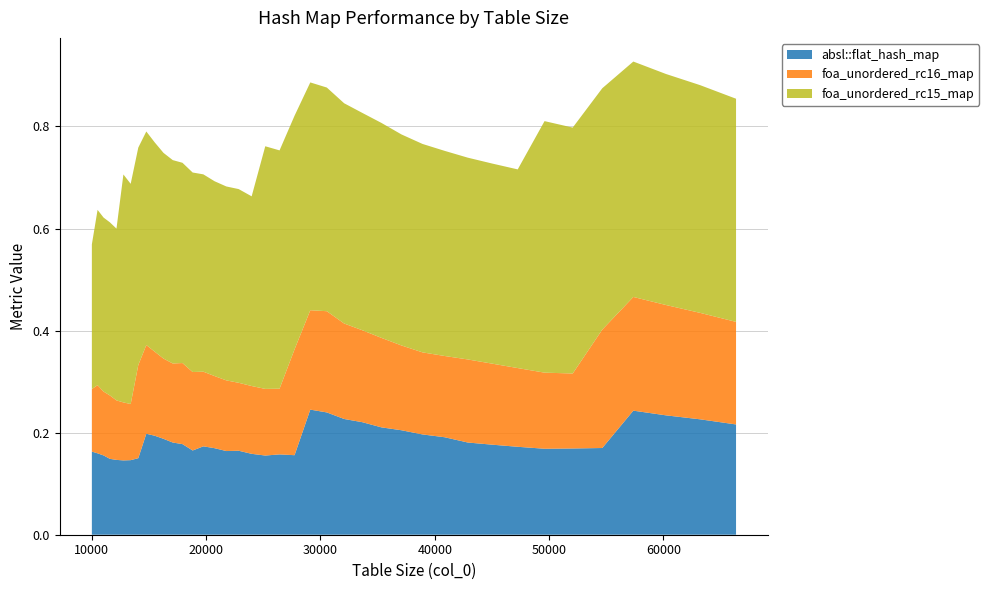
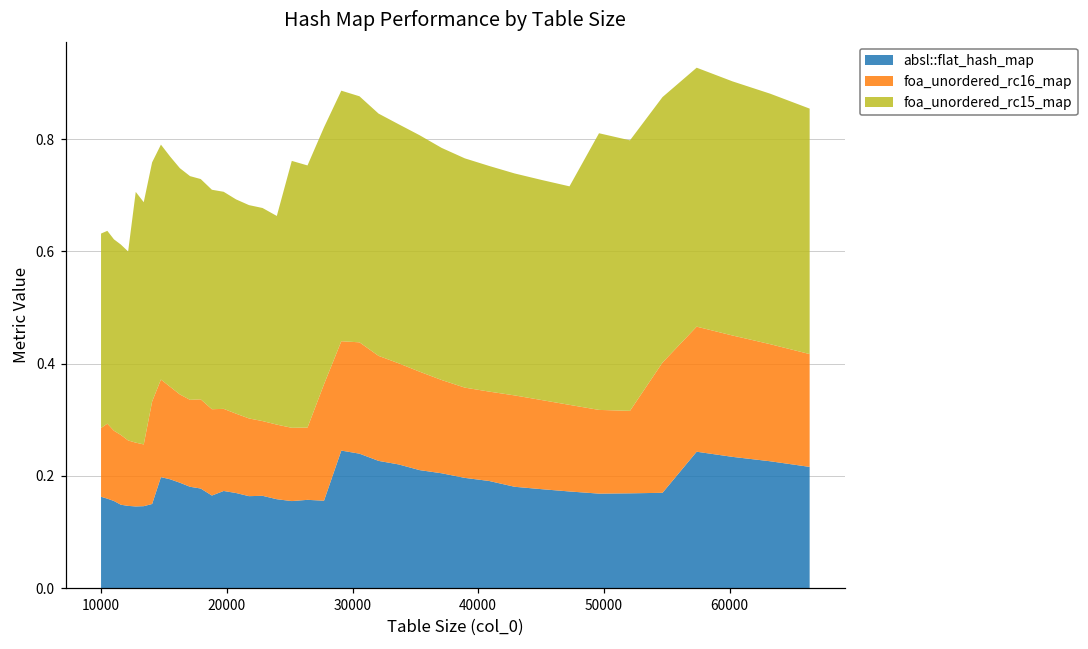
  {
    "absl::flat_hash_map": {
      "10000": 0.16
    },
    "foa_unordered_rc16_map": {
      "10000": 0.12
    },
    "foa_unordered_rc15_map": {
-     "10000": 0.28
+     "10000": 0.35
    }
  }
